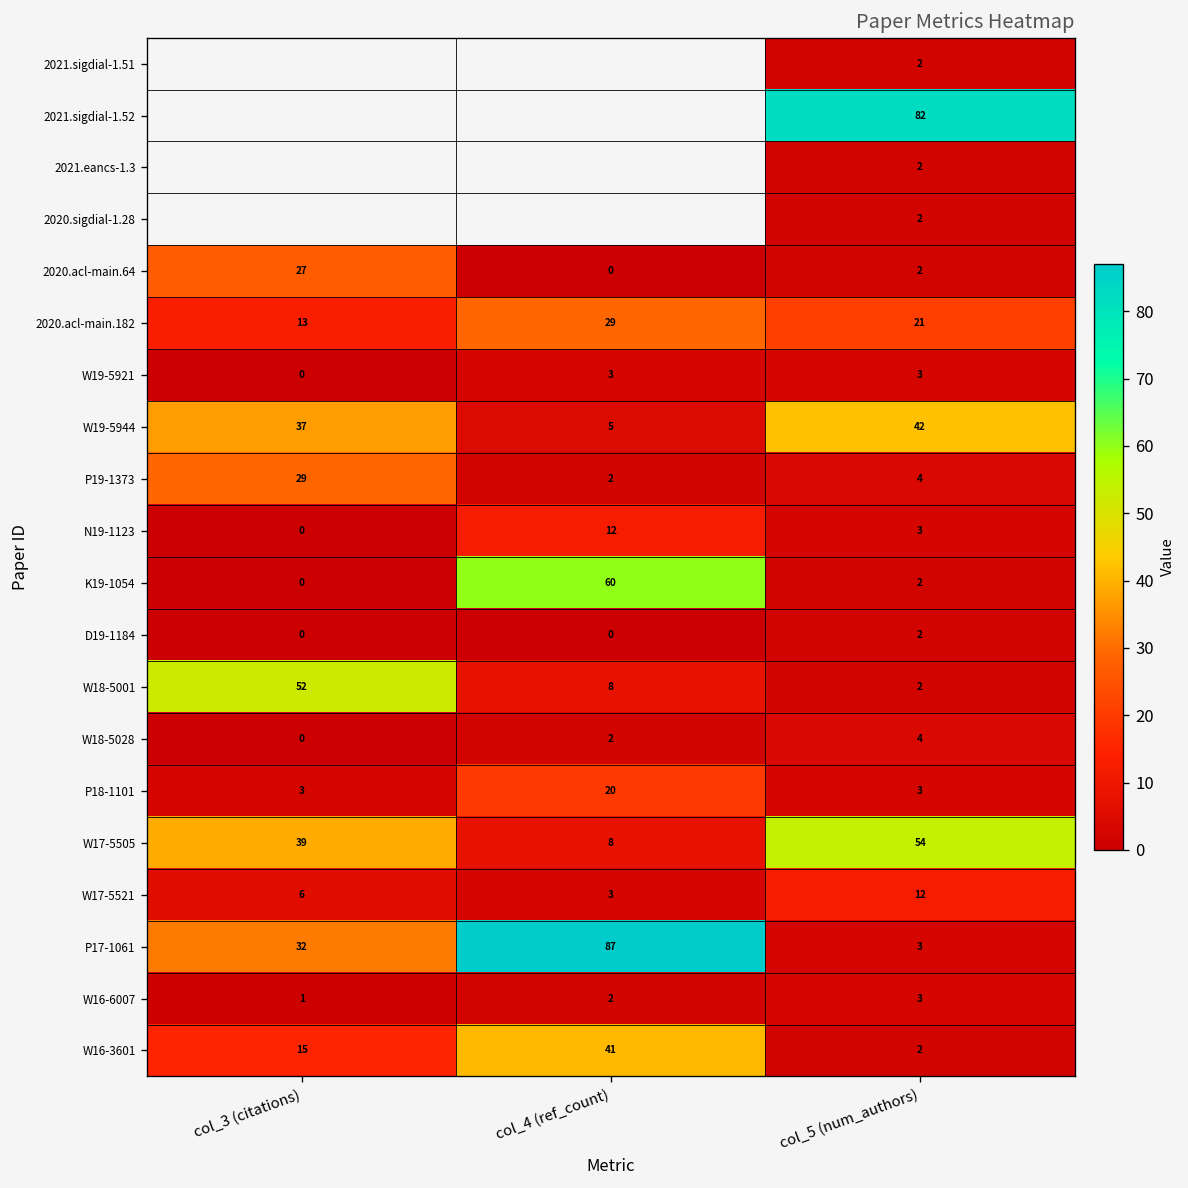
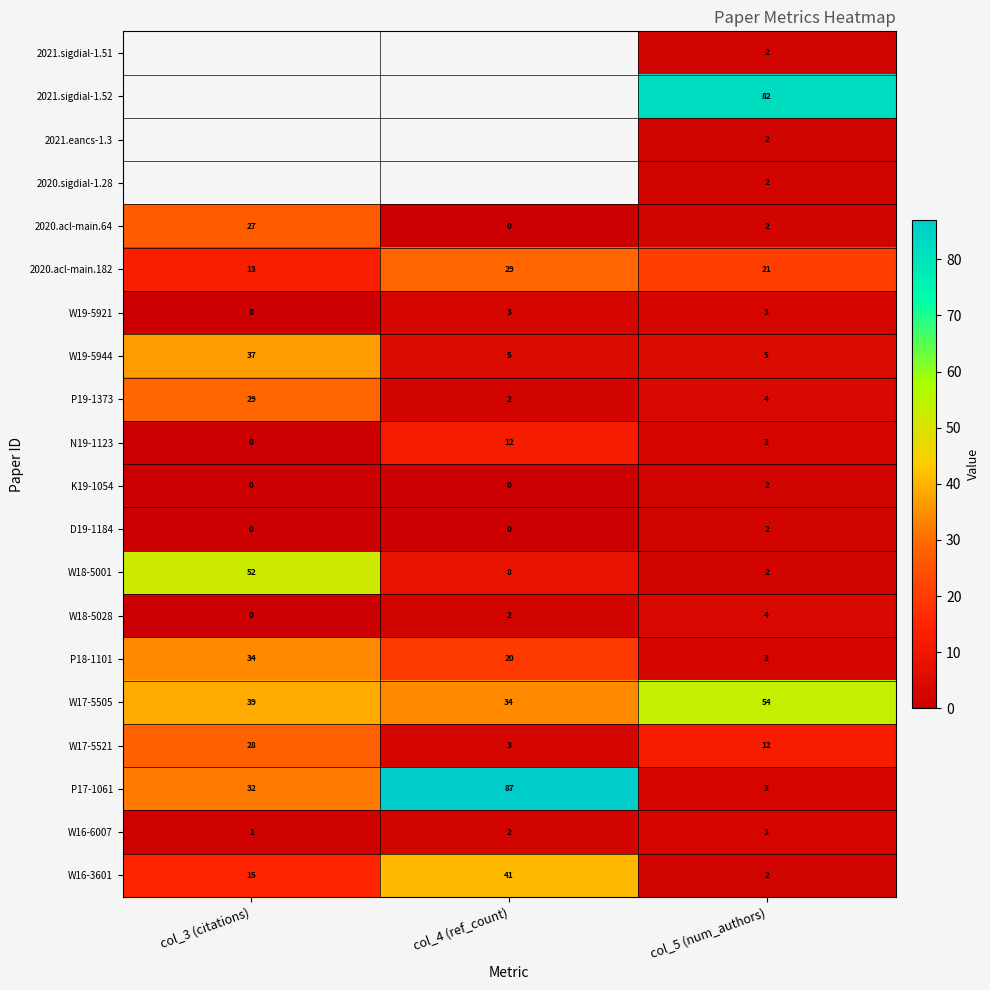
  {
    "2021.sigdial-1.51": {
      "col_5 (num_authors)": 2
    },
    "2021.sigdial-1.52": {
      "col_5 (num_authors)": 82
    },
    "2021.eancs-1.3": {
      "col_5 (num_authors)": 2
    },
    "2020.sigdial-1.28": {
      "col_5 (num_authors)": 2
    },
    "2020.acl-main.64": {
      "col_3 (citations)": 27,
      "col_4 (ref_count)": 0,
      "col_5 (num_authors)": 2
    },
    "2020.acl-main.182": {
      "col_3 (citations)": 13,
      "col_4 (ref_count)": 29,
      "col_5 (num_authors)": 21
    },
    "W19-5921": {
      "col_3 (citations)": 0,
      "col_4 (ref_count)": 3,
      "col_5 (num_authors)": 3
    },
    "W19-5944": {
      "col_3 (citations)": 37,
      "col_4 (ref_count)": 5,
-     "col_5 (num_authors)": 42
+     "col_5 (num_authors)": 5
    },
    "P19-1373": {
      "col_3 (citations)": 29,
      "col_4 (ref_count)": 2,
      "col_5 (num_authors)": 4
    },
    "N19-1123": {
      "col_3 (citations)": 0,
      "col_4 (ref_count)": 12,
      "col_5 (num_authors)": 3
    },
    "K19-1054": {
      "col_3 (citations)": 0,
-     "col_4 (ref_count)": 60,
+     "col_4 (ref_count)": 0,
      "col_5 (num_authors)": 2
    },
    "D19-1184": {
      "col_3 (citations)": 0,
      "col_4 (ref_count)": 0,
      "col_5 (num_authors)": 2
    },
    "W18-5001": {
      "col_3 (citations)": 52,
      "col_4 (ref_count)": 8,
      "col_5 (num_authors)": 2
    },
    "W18-5028": {
      "col_3 (citations)": 0,
      "col_4 (ref_count)": 2,
      "col_5 (num_authors)": 4
    },
    "P18-1101": {
-     "col_3 (citations)": 3,
+     "col_3 (citations)": 34,
      "col_4 (ref_count)": 20,
      "col_5 (num_authors)": 3
    },
    "W17-5505": {
      "col_3 (citations)": 39,
-     "col_4 (ref_count)": 8,
+     "col_4 (ref_count)": 34,
      "col_5 (num_authors)": 54
    },
    "W17-5521": {
-     "col_3 (citations)": 6,
+     "col_3 (citations)": 28,
      "col_4 (ref_count)": 3,
      "col_5 (num_authors)": 12
    },
    "P17-1061": {
      "col_3 (citations)": 32,
      "col_4 (ref_count)": 87,
      "col_5 (num_authors)": 3
    },
    "W16-6007": {
      "col_3 (citations)": 1,
      "col_4 (ref_count)": 2,
      "col_5 (num_authors)": 3
    },
    "W16-3601": {
      "col_3 (citations)": 15,
      "col_4 (ref_count)": 41,
      "col_5 (num_authors)": 2
    }
  }
